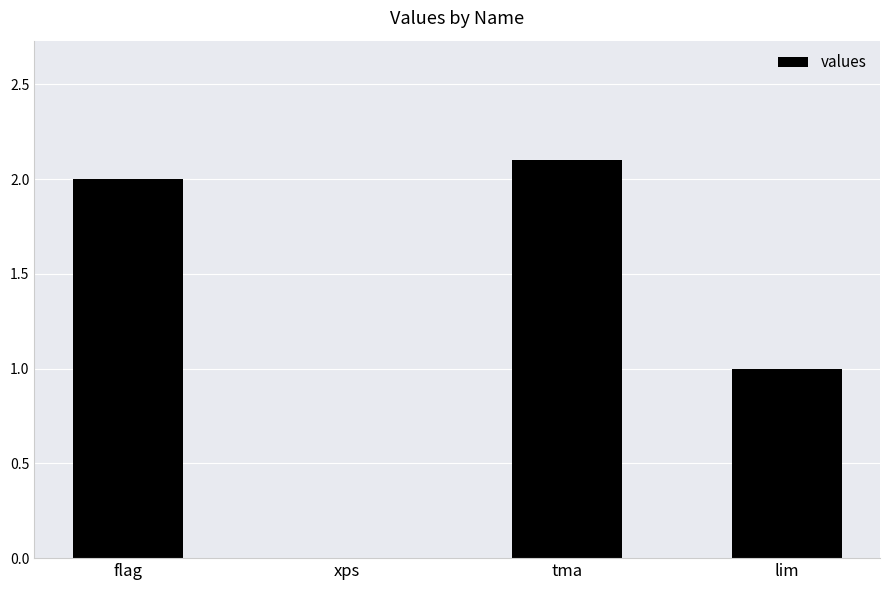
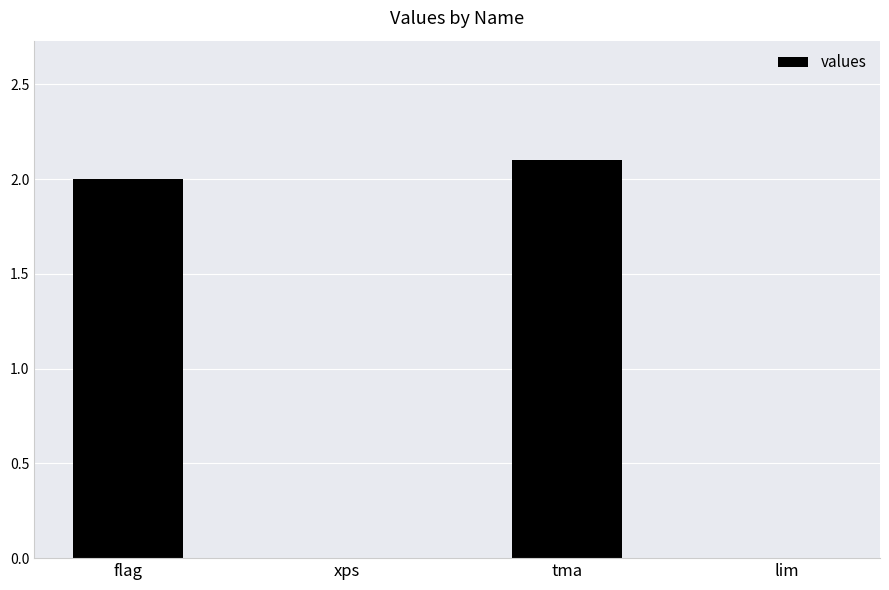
  {
    "flag": 2,
    "xps": 0,
    "tma": 2.10,
-   "lim": 1
+   "lim": 0
  }
